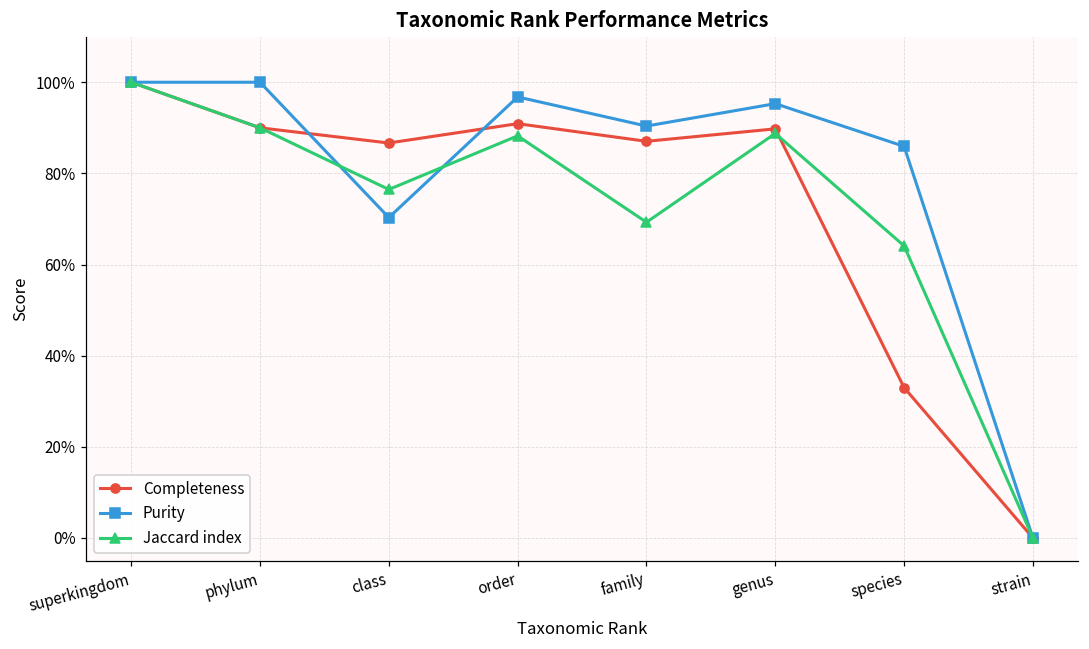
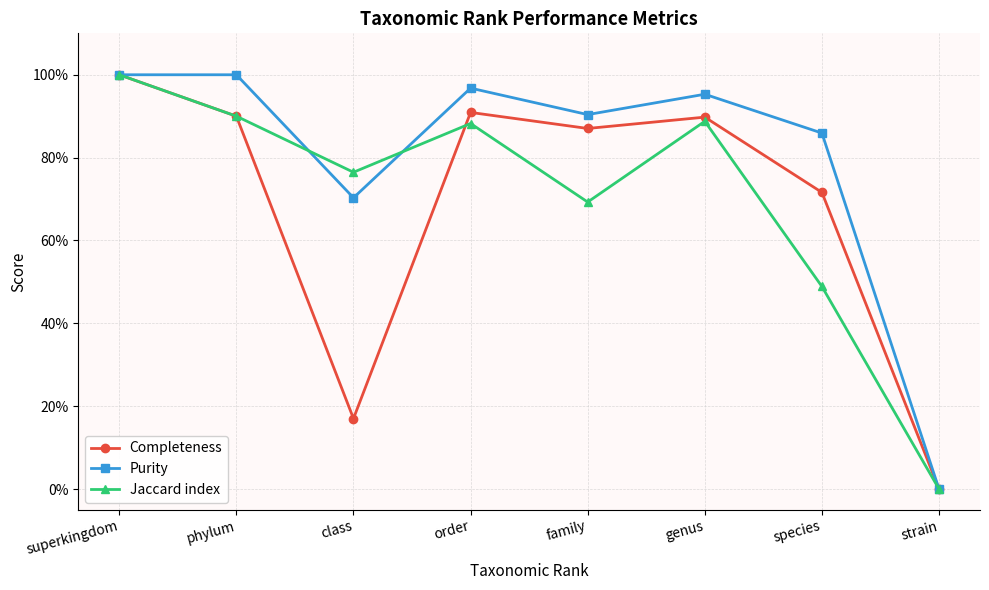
  {
    "Completeness": {
-     "class": "87%",
+     "class": "17%",
      "order": "91%",
      "family": "87%",
      "genus": "90%",
-     "species": "33%"
+     "species": "72%"
    },
    "Purity": {
      "phylum": "100%",
      "class": "70%",
      "order": "97%",
      "family": "90%",
      "genus": "95%",
      "species": "86%"
    },
    "Jaccard index": {
      "class": "76%",
      "order": "88%",
      "family": "69%",
      "genus": "89%",
-     "species": "64%"
+     "species": "49%"
    }
  }
